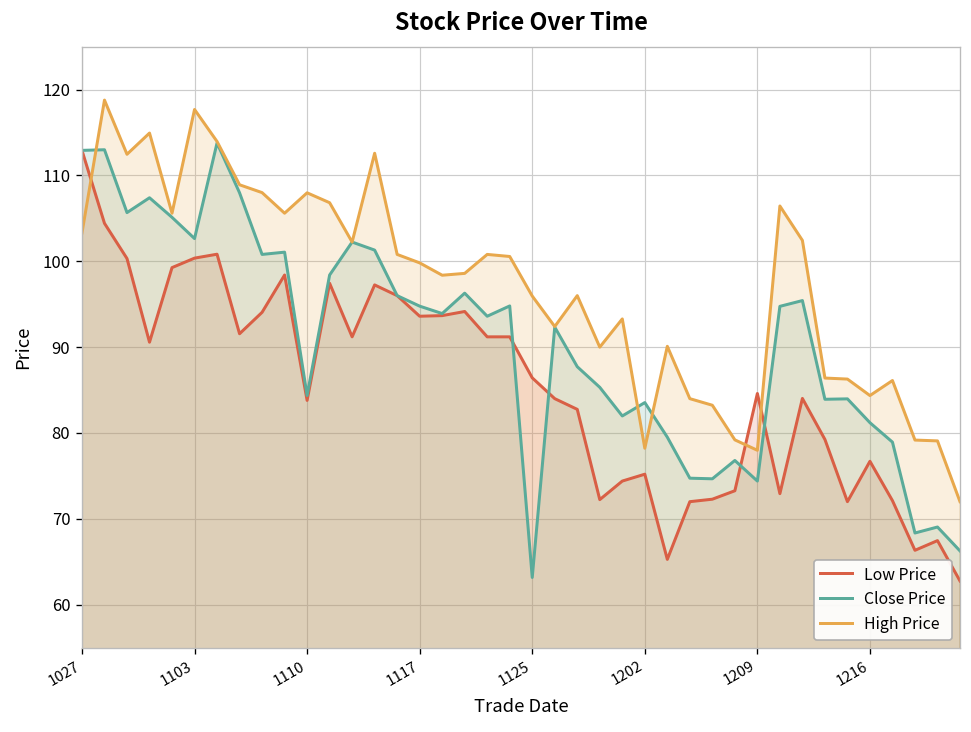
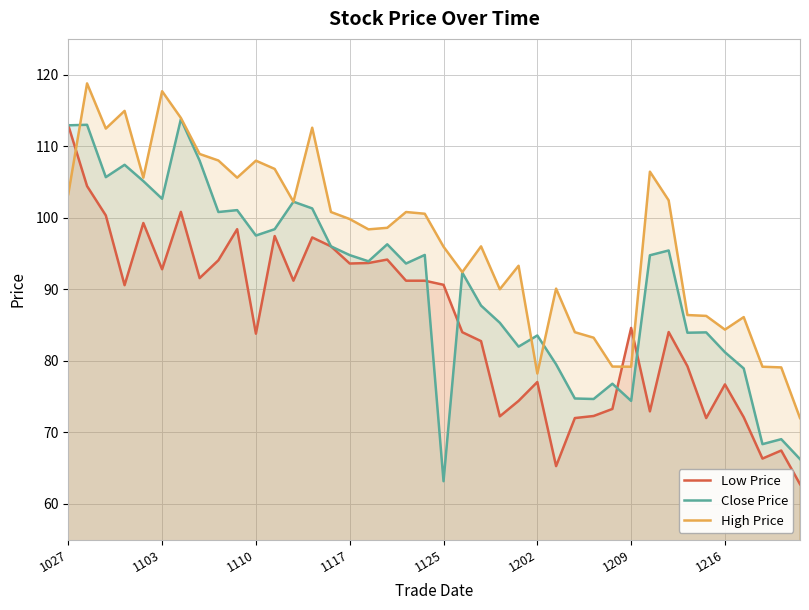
  {
    "Low Price": {
-     "1103": 100,
+     "1103": 93,
      "1110": 84,
      "1117": 94,
-     "1125": 86,
-     "1202": 75,
+     "1125": 91,
+     "1202": 77,
      "1209": 85,
      "1216": 77
    },
    "Close Price": {
      "1103": 103,
-     "1110": 84,
+     "1110": 98,
      "1117": 95,
      "1125": 63,
      "1202": 84,
      "1209": 74,
      "1216": 81
    },
    "High Price": {
      "1027": 103,
      "1103": 118,
      "1110": 108,
      "1117": 100,
      "1125": 96,
      "1202": 78,
-     "1209": 78,
+     "1209": 79,
      "1216": 84
    }
  }
